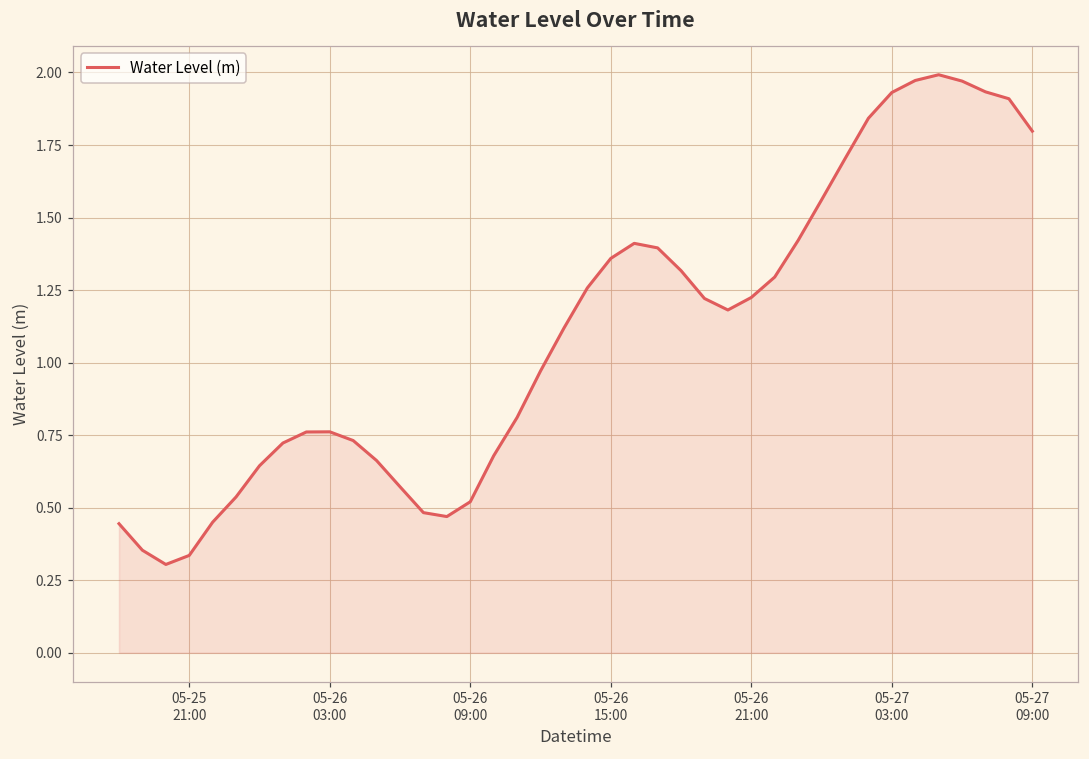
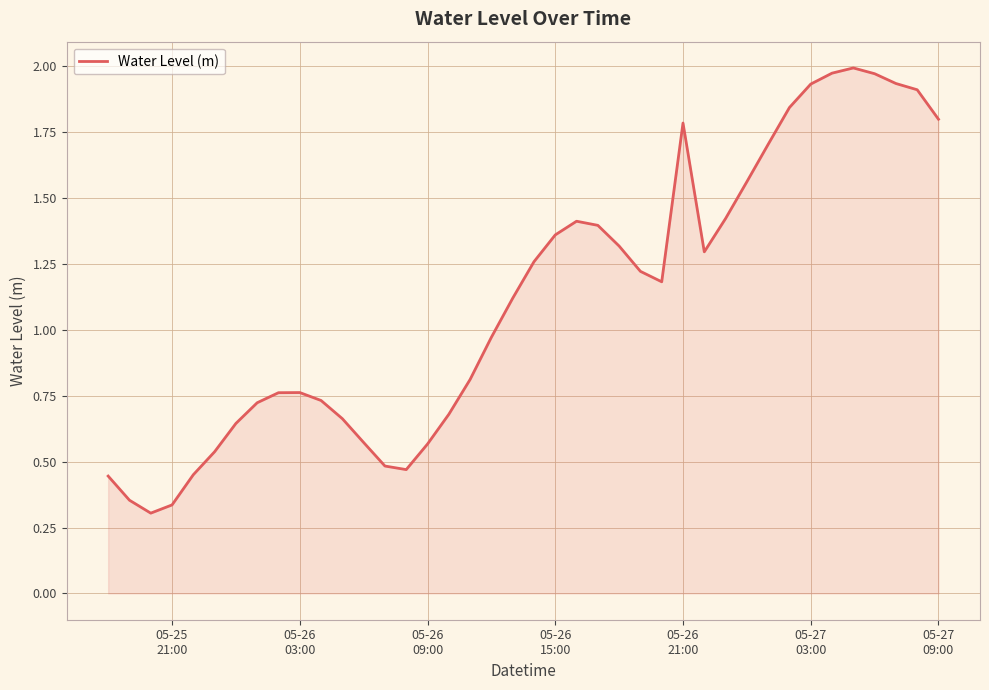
  {
    "05-25 21:00": 0.34,
    "05-26 03:00": 0.76,
-   "05-26 09:00": 0.52,
+   "05-26 09:00": 0.57,
    "05-26 15:00": 1.36,
-   "05-26 21:00": 1.22,
+   "05-26 21:00": 1.78,
    "05-27 03:00": 1.93,
    "05-27 09:00": 1.80
  }
